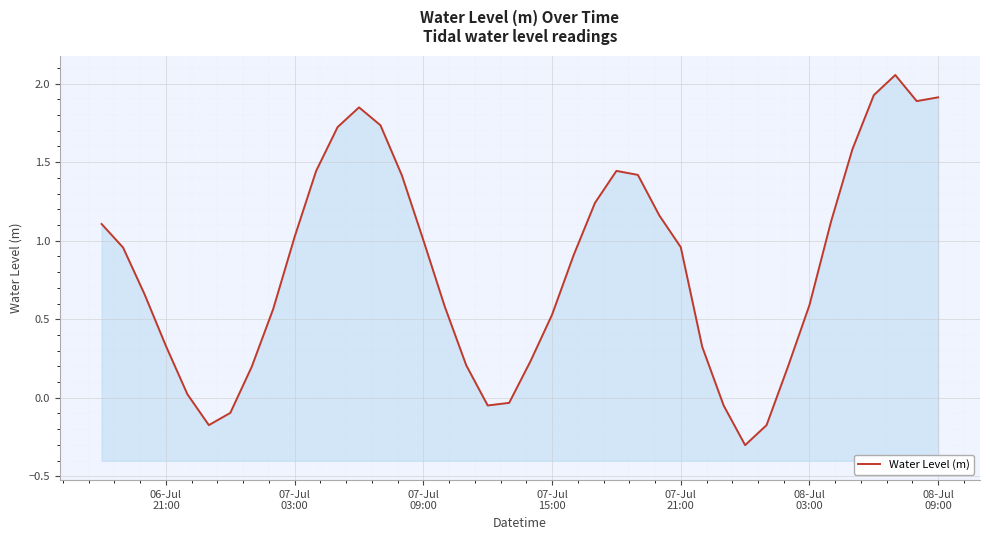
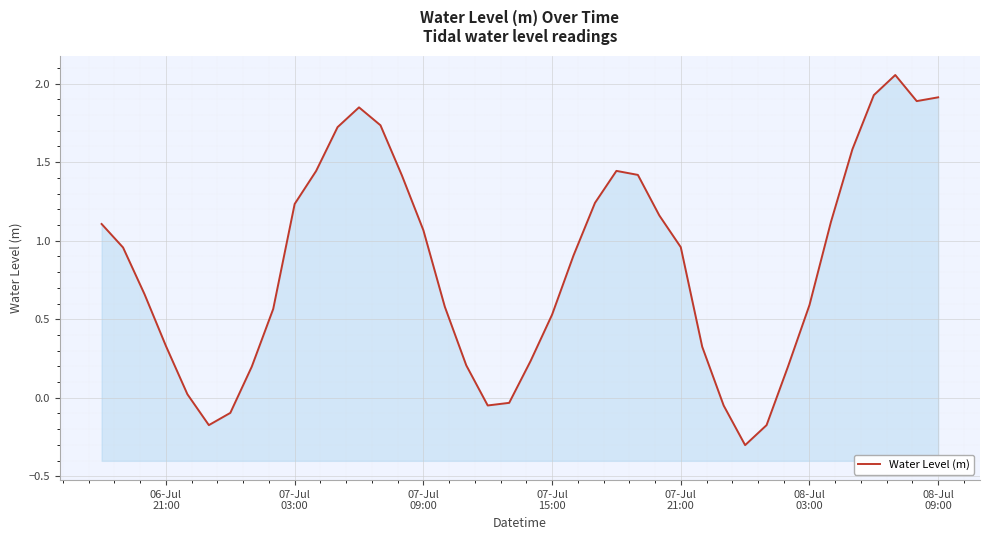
  {
    "06-Jul 21:00": 0.33,
-   "07-Jul 03:00": 1.03,
-   "07-Jul 09:00": 1.00,
+   "07-Jul 03:00": 1.23,
+   "07-Jul 09:00": 1.07,
    "07-Jul 15:00": 0.53,
    "07-Jul 21:00": 0.96,
    "08-Jul 03:00": 0.59,
    "08-Jul 09:00": 1.91
  }
